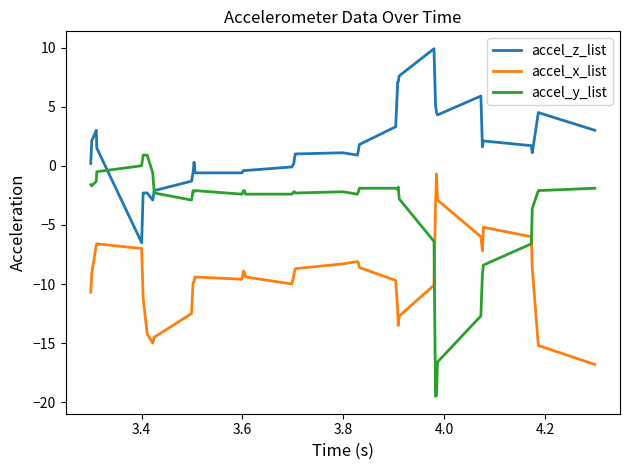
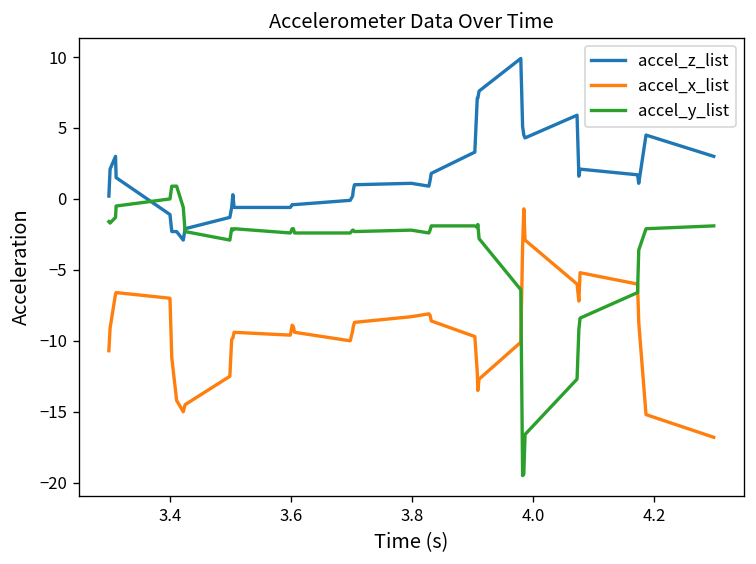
  {
    "accel_z_list": {
-     "3.4": -6.5
+     "3.4": -1.1
    },
    "accel_x_list": {
      "3.4": -7.0
    },
    "accel_y_list": {
      "3.4": 0.0
    }
  }
